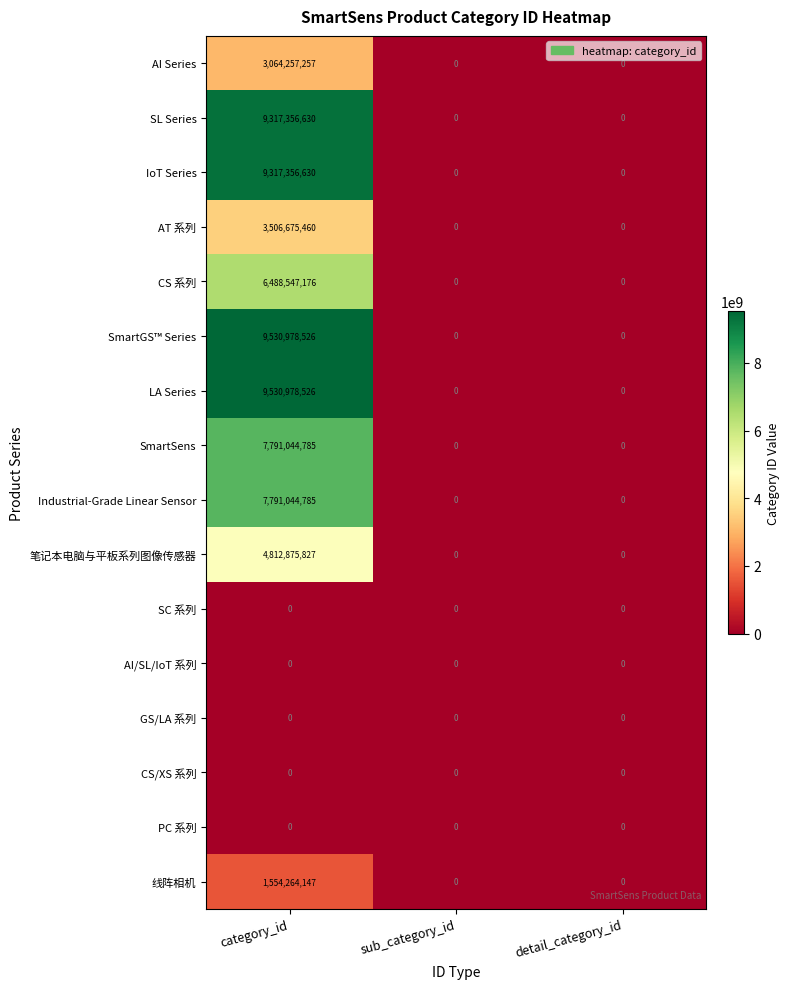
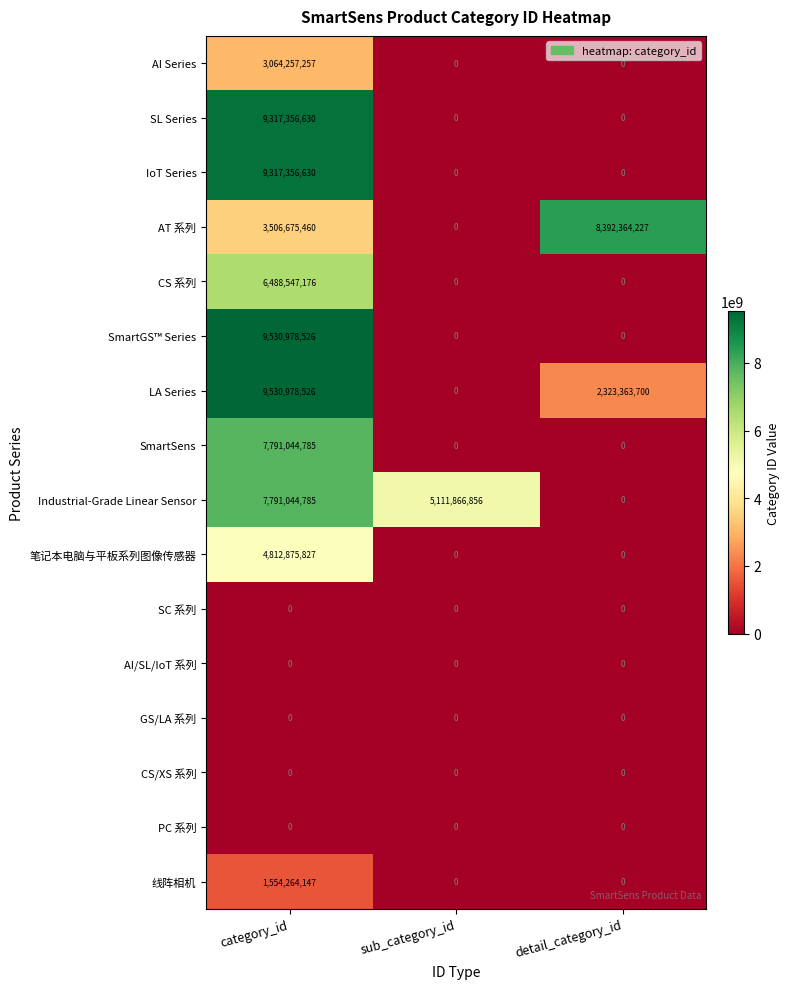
  {
    "AI Series": {
      "category_id": "3,064,257,257",
      "sub_category_id": "0"
    },
    "SL Series": {
      "category_id": "9,317,356,630",
      "sub_category_id": "0",
      "detail_category_id": "0"
    },
    "IoT Series": {
      "category_id": "9,317,356,630",
      "sub_category_id": "0",
      "detail_category_id": "0"
    },
    "AT 系列": {
      "category_id": "3,506,675,460",
      "sub_category_id": "0",
-     "detail_category_id": "0"
+     "detail_category_id": "8,392,364,227"
    },
    "CS 系列": {
      "category_id": "6,488,547,176",
      "sub_category_id": "0",
      "detail_category_id": "0"
    },
    "SmartGS™ Series": {
      "category_id": "9,530,978,526",
      "sub_category_id": "0",
      "detail_category_id": "0"
    },
    "LA Series": {
      "category_id": "9,530,978,526",
      "sub_category_id": "0",
-     "detail_category_id": "0"
+     "detail_category_id": "2,323,363,700"
    },
    "SmartSens": {
      "category_id": "7,791,044,785",
      "sub_category_id": "0",
      "detail_category_id": "0"
    },
    "Industrial-Grade Linear Sensor": {
      "category_id": "7,791,044,785",
-     "sub_category_id": "0",
+     "sub_category_id": "5,111,866,856",
      "detail_category_id": "0"
    },
    "笔记本电脑与平板系列图像传感器": {
      "category_id": "4,812,875,827",
      "sub_category_id": "0",
      "detail_category_id": "0"
    },
    "SC 系列": {
      "category_id": "0",
      "sub_category_id": "0",
      "detail_category_id": "0"
    },
    "AI/SL/IoT 系列": {
      "category_id": "0",
      "sub_category_id": "0",
      "detail_category_id": "0"
    },
    "GS/LA 系列": {
      "category_id": "0",
      "sub_category_id": "0",
      "detail_category_id": "0"
    },
    "CS/XS 系列": {
      "category_id": "0",
      "sub_category_id": "0",
      "detail_category_id": "0"
    },
    "PC 系列": {
      "category_id": "0",
      "sub_category_id": "0",
      "detail_category_id": "0"
    },
    "线阵相机": {
      "category_id": "1,554,264,147",
      "sub_category_id": "0"
    }
  }
